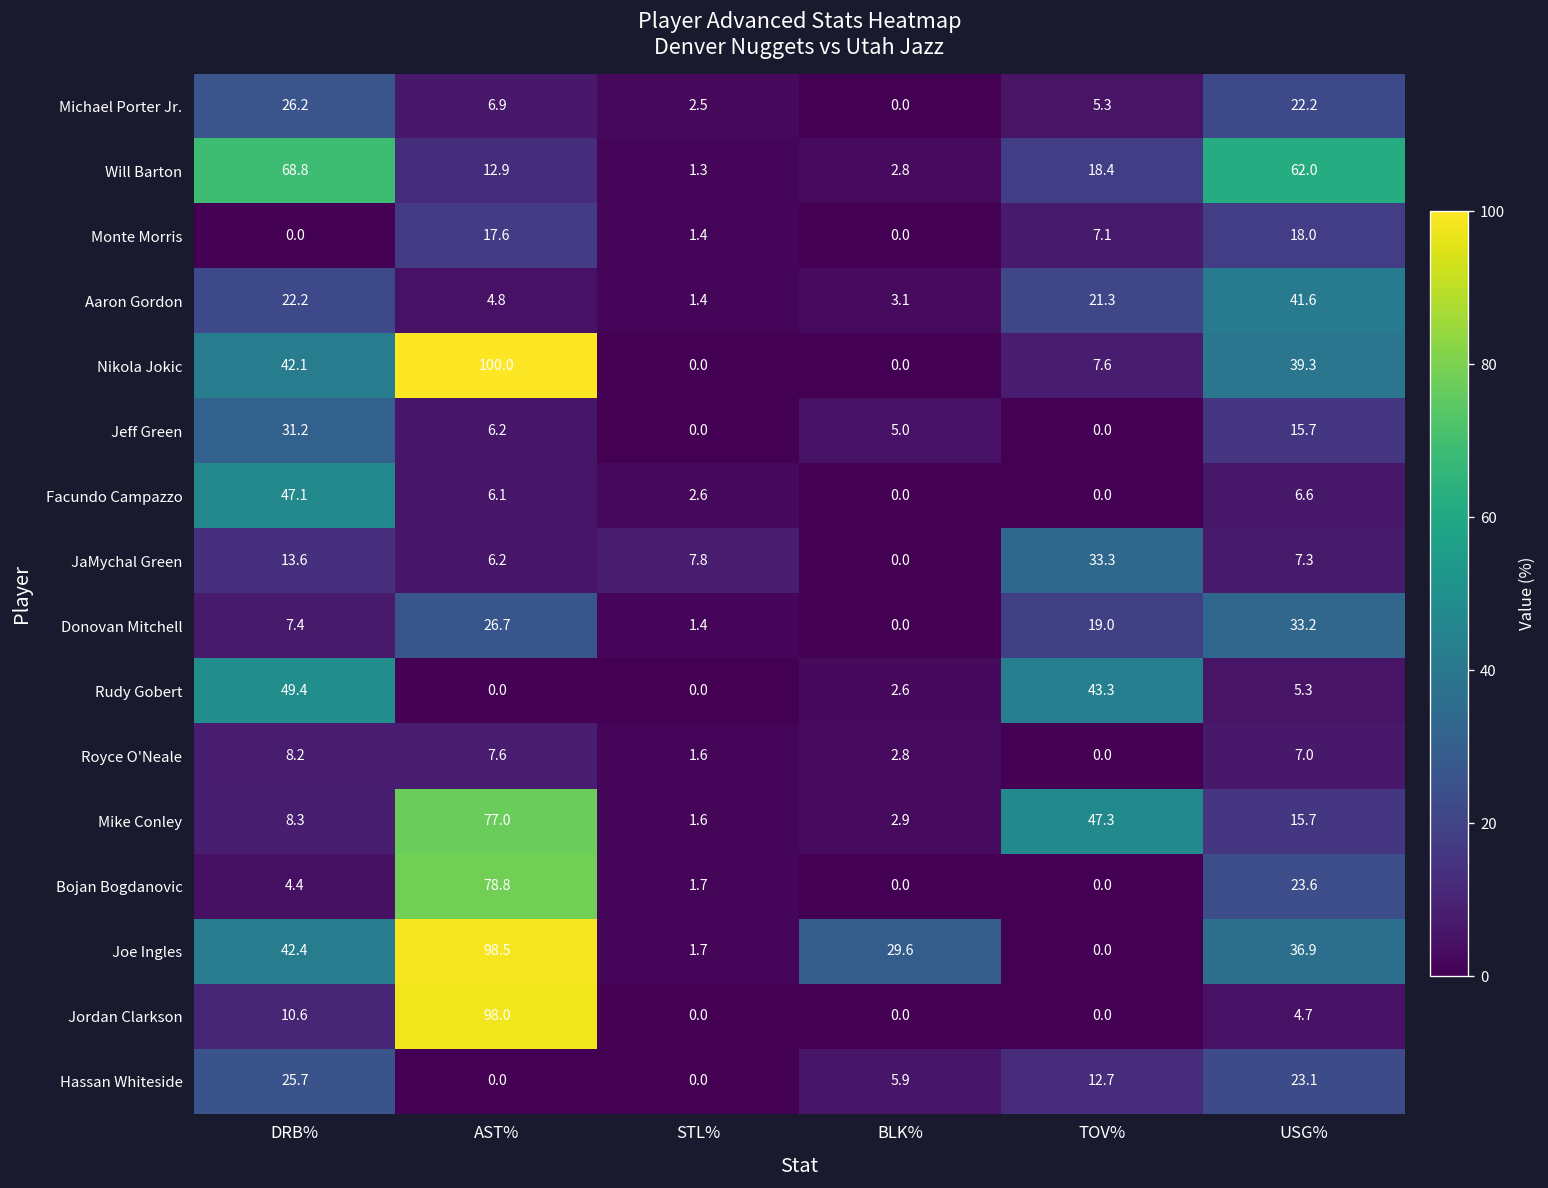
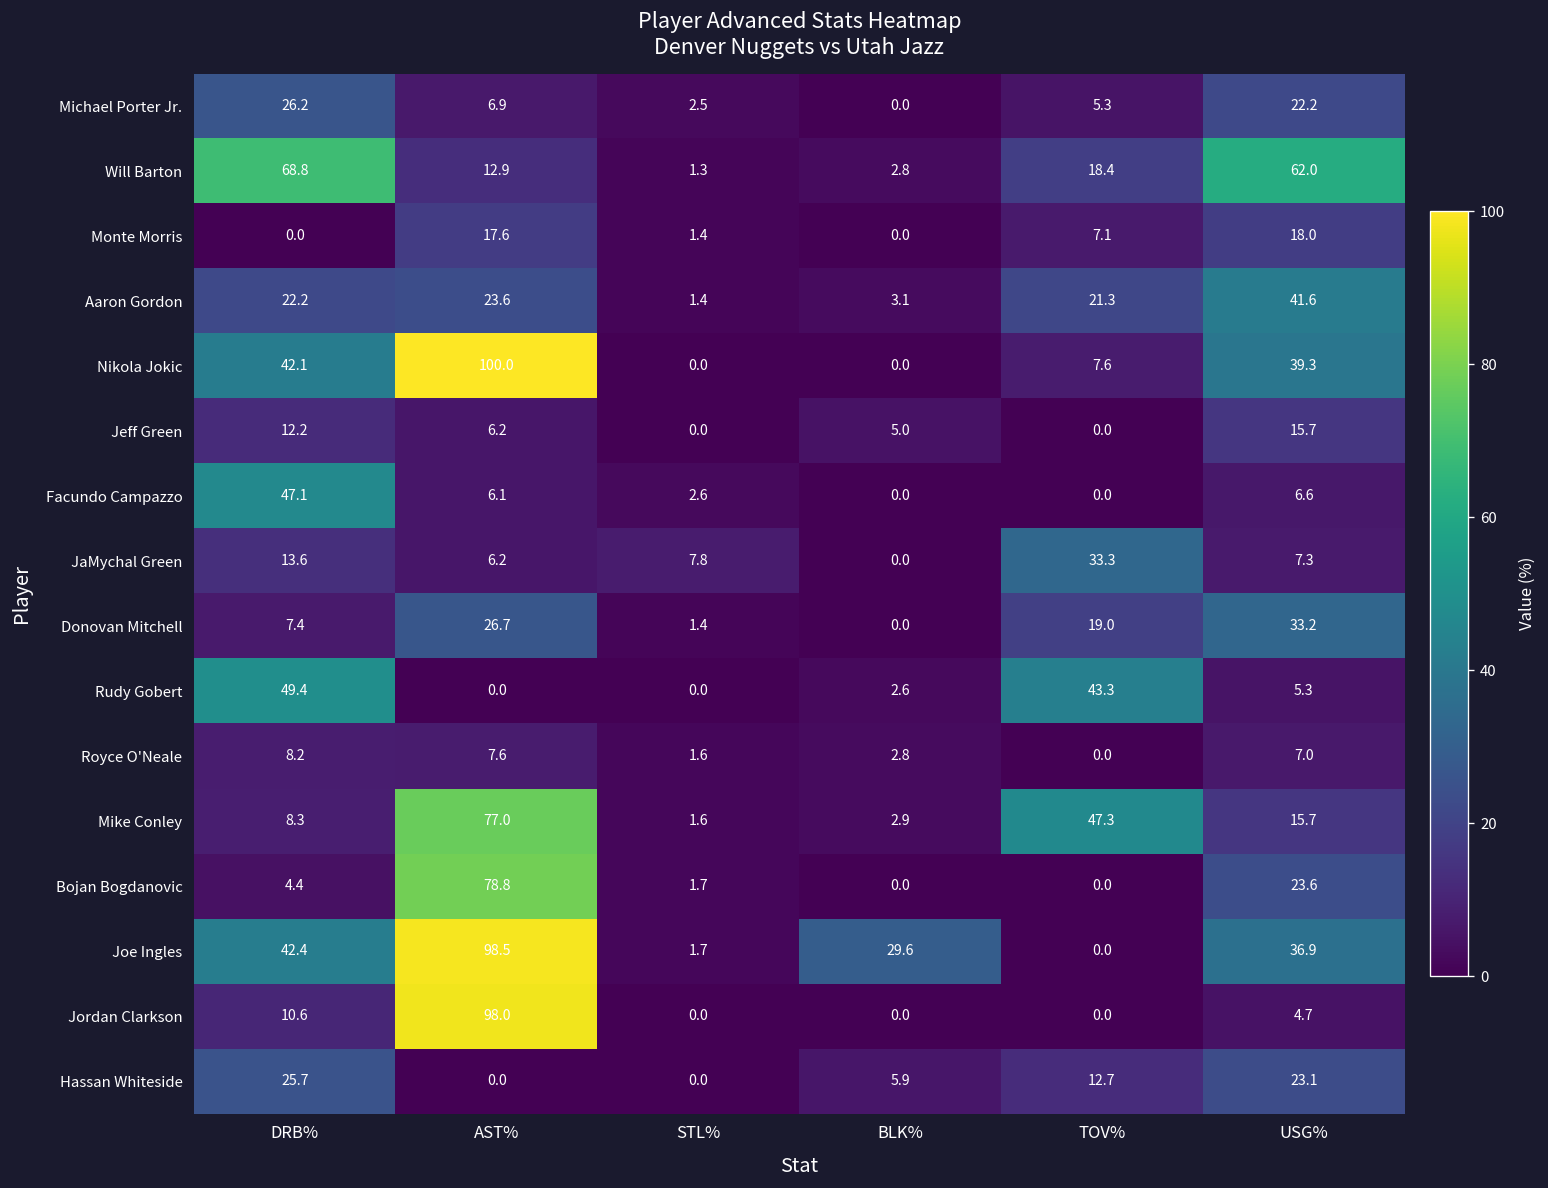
  {
    "Michael Porter Jr.": {
      "DRB%": 26.2,
      "AST%": 6.9,
      "STL%": 2.5,
      "BLK%": 0.0,
      "TOV%": 5.3,
      "USG%": 22.2
    },
    "Will Barton": {
      "DRB%": 68.8,
      "AST%": 12.9,
      "STL%": 1.3,
      "BLK%": 2.8,
      "TOV%": 18.4,
      "USG%": 62.0
    },
    "Monte Morris": {
      "DRB%": 0.0,
      "AST%": 17.6,
      "STL%": 1.4,
      "BLK%": 0.0,
      "TOV%": 7.1,
      "USG%": 18.0
    },
    "Aaron Gordon": {
      "DRB%": 22.2,
-     "AST%": 4.8,
+     "AST%": 23.6,
      "STL%": 1.4,
      "BLK%": 3.1,
      "TOV%": 21.3,
      "USG%": 41.6
    },
    "Nikola Jokic": {
      "DRB%": 42.1,
      "AST%": 100.0,
      "STL%": 0.0,
      "BLK%": 0.0,
      "TOV%": 7.6,
      "USG%": 39.3
    },
    "Jeff Green": {
-     "DRB%": 31.2,
+     "DRB%": 12.2,
      "AST%": 6.2,
      "STL%": 0.0,
      "BLK%": 5.0,
      "TOV%": 0.0,
      "USG%": 15.7
    },
    "Facundo Campazzo": {
      "DRB%": 47.1,
      "AST%": 6.1,
      "STL%": 2.6,
      "BLK%": 0.0,
      "TOV%": 0.0,
      "USG%": 6.6
    },
    "JaMychal Green": {
      "DRB%": 13.6,
      "AST%": 6.2,
      "STL%": 7.8,
      "BLK%": 0.0,
      "TOV%": 33.3,
      "USG%": 7.3
    },
    "Donovan Mitchell": {
      "DRB%": 7.4,
      "AST%": 26.7,
      "STL%": 1.4,
      "BLK%": 0.0,
      "TOV%": 19.0,
      "USG%": 33.2
    },
    "Rudy Gobert": {
      "DRB%": 49.4,
      "AST%": 0.0,
      "STL%": 0.0,
      "BLK%": 2.6,
      "TOV%": 43.3,
      "USG%": 5.3
    },
    "Royce O'Neale": {
      "DRB%": 8.2,
      "AST%": 7.6,
      "STL%": 1.6,
      "BLK%": 2.8,
      "TOV%": 0.0,
      "USG%": 7.0
    },
    "Mike Conley": {
      "DRB%": 8.3,
      "AST%": 77.0,
      "STL%": 1.6,
      "BLK%": 2.9,
      "TOV%": 47.3,
      "USG%": 15.7
    },
    "Bojan Bogdanovic": {
      "DRB%": 4.4,
      "AST%": 78.8,
      "STL%": 1.7,
      "BLK%": 0.0,
      "TOV%": 0.0,
      "USG%": 23.6
    },
    "Joe Ingles": {
      "DRB%": 42.4,
      "AST%": 98.5,
      "STL%": 1.7,
      "BLK%": 29.6,
      "TOV%": 0.0,
      "USG%": 36.9
    },
    "Jordan Clarkson": {
      "DRB%": 10.6,
      "AST%": 98.0,
      "STL%": 0.0,
      "BLK%": 0.0,
      "TOV%": 0.0,
      "USG%": 4.7
    },
    "Hassan Whiteside": {
      "DRB%": 25.7,
      "AST%": 0.0,
      "STL%": 0.0,
      "BLK%": 5.9,
      "TOV%": 12.7,
      "USG%": 23.1
    }
  }
